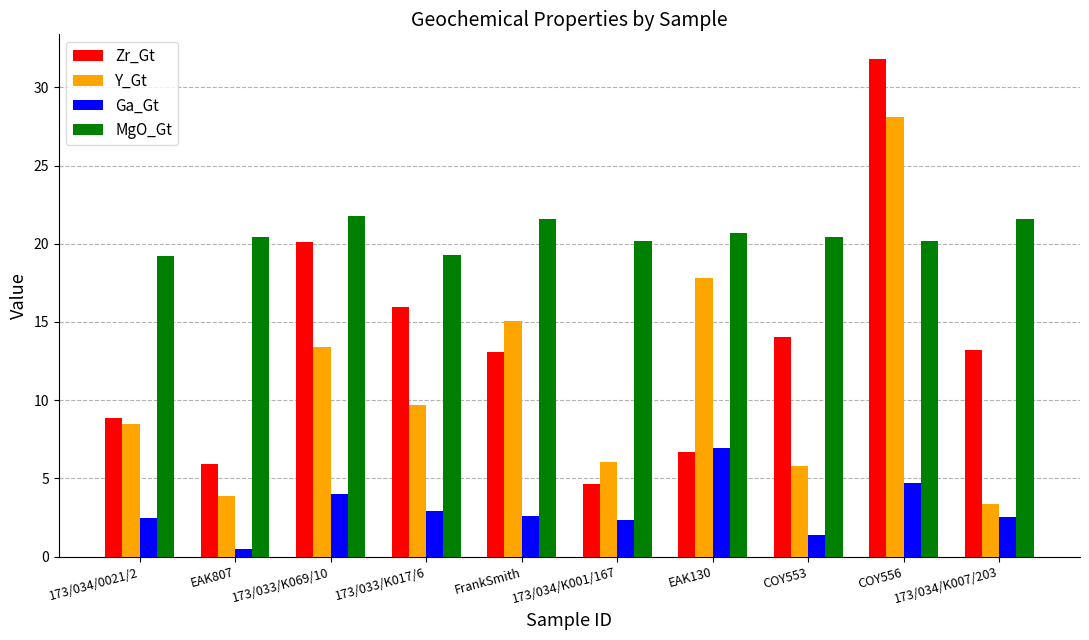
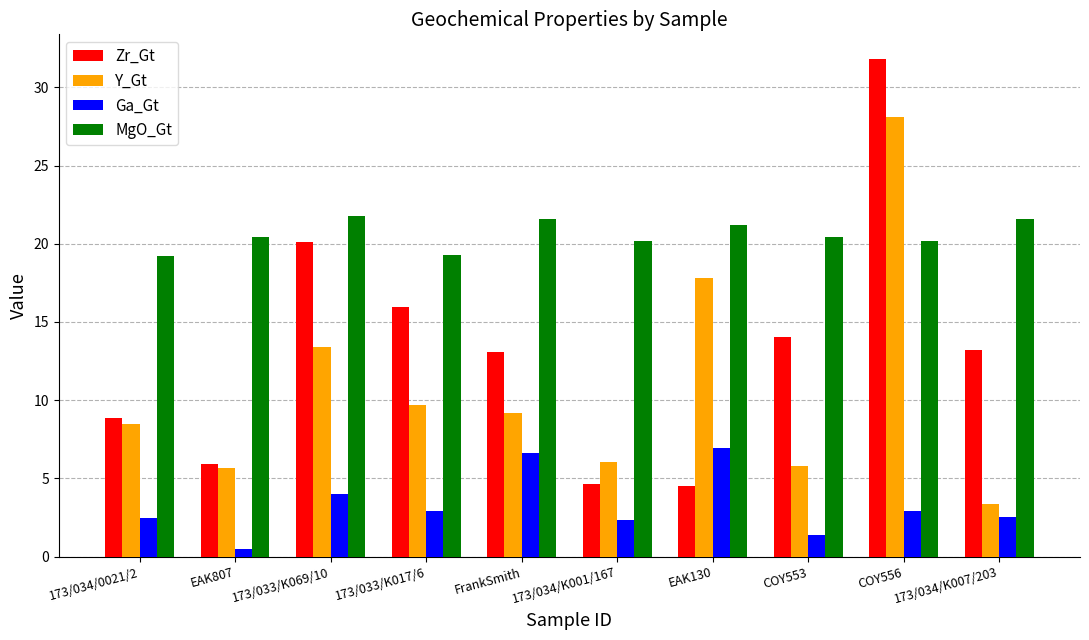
  {
    "Zr_Gt": {
      "173/034/0021/2": 8.9,
      "EAK807": 5.9,
      "173/033/K069/10": 20.1,
      "173/033/K017/6": 15.9,
      "FrankSmith": 13.1,
      "173/034/K001/167": 4.6,
-     "EAK130": 6.7,
+     "EAK130": 4.5,
      "COY553": 14.0,
      "COY556": 31.8,
      "173/034/K007/203": 13.2
    },
    "Y_Gt": {
      "173/034/0021/2": 8.5,
-     "EAK807": 3.9,
+     "EAK807": 5.7,
      "173/033/K069/10": 13.4,
      "173/033/K017/6": 9.7,
-     "FrankSmith": 15.1,
+     "FrankSmith": 9.2,
      "173/034/K001/167": 6.1,
      "EAK130": 17.8,
      "COY553": 5.8,
      "COY556": 28.1,
      "173/034/K007/203": 3.4
    },
    "Ga_Gt": {
      "173/034/0021/2": 2.5,
      "EAK807": 0.5,
      "173/033/K069/10": 4.0,
      "173/033/K017/6": 2.9,
-     "FrankSmith": 2.6,
+     "FrankSmith": 6.6,
      "173/034/K001/167": 2.3,
      "EAK130": 6.9,
      "COY553": 1.4,
-     "COY556": 4.7,
+     "COY556": 2.9,
      "173/034/K007/203": 2.5
    },
    "MgO_Gt": {
      "173/034/0021/2": 19.2,
      "EAK807": 20.4,
      "173/033/K069/10": 21.8,
      "173/033/K017/6": 19.3,
      "FrankSmith": 21.6,
      "173/034/K001/167": 20.2,
-     "EAK130": 20.7,
+     "EAK130": 21.2,
      "COY553": 20.4,
      "COY556": 20.2,
      "173/034/K007/203": 21.6
    }
  }
